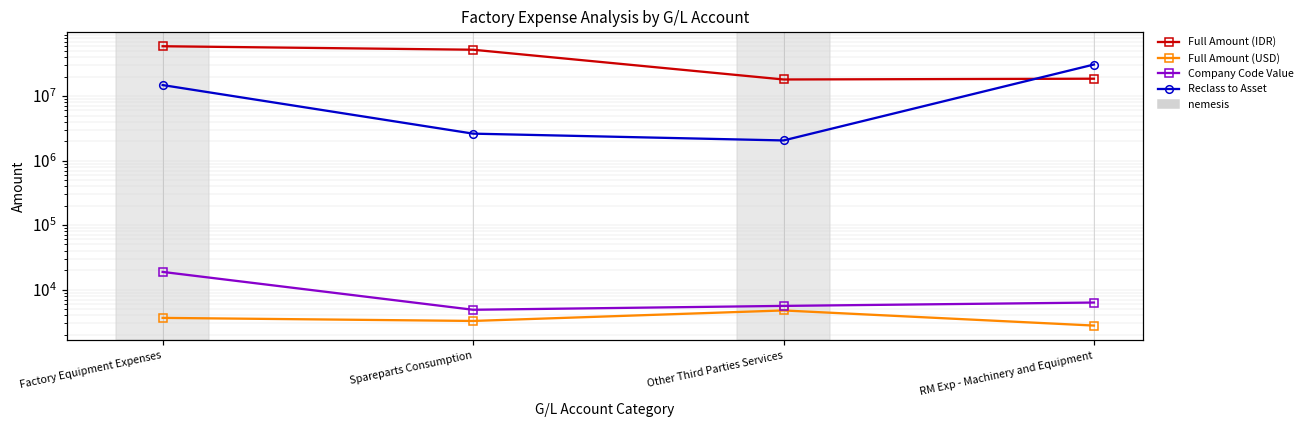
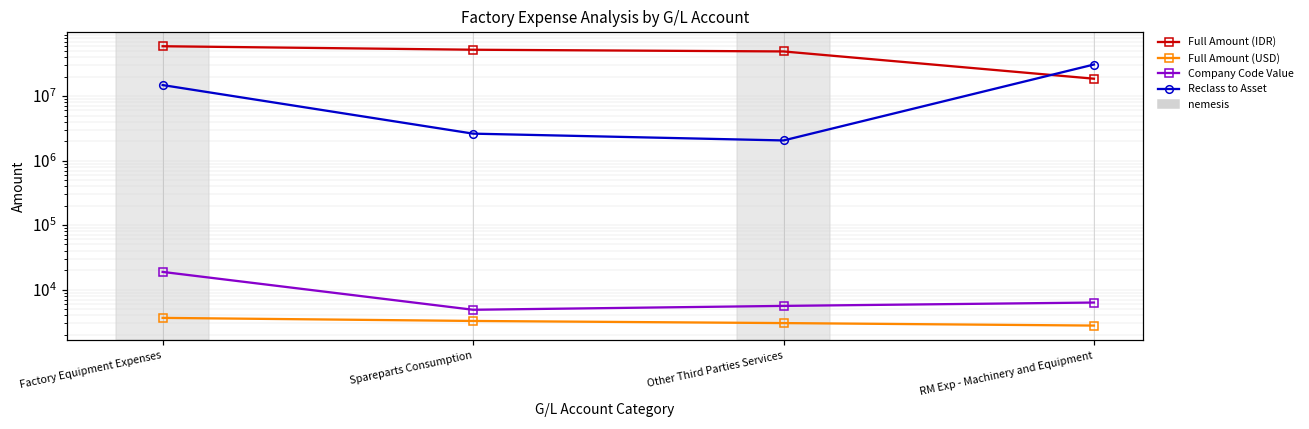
  {
    "Full Amount (IDR)": {
      "Factory Equipment Expenses": 60000000,
      "Spareparts Consumption": 50000000,
-     "Other Third Parties Services": 18000000,
+     "Other Third Parties Services": 50000000,
      "RM Exp - Machinery and Equipment": 19000000
    },
    "Full Amount (USD)": {
      "Factory Equipment Expenses": 4000,
      "Spareparts Consumption": 3000,
-     "Other Third Parties Services": 5000,
+     "Other Third Parties Services": 3000,
      "RM Exp - Machinery and Equipment": 3000
    },
    "Company Code Value": {
      "Factory Equipment Expenses": 19000,
      "Spareparts Consumption": 5000,
      "Other Third Parties Services": 6000,
      "RM Exp - Machinery and Equipment": 6000
    },
    "Reclass to Asset": {
      "Factory Equipment Expenses": 15000000,
      "Spareparts Consumption": 3000000,
      "Other Third Parties Services": 2100000,
      "RM Exp - Machinery and Equipment": 30000000
    }
  }
